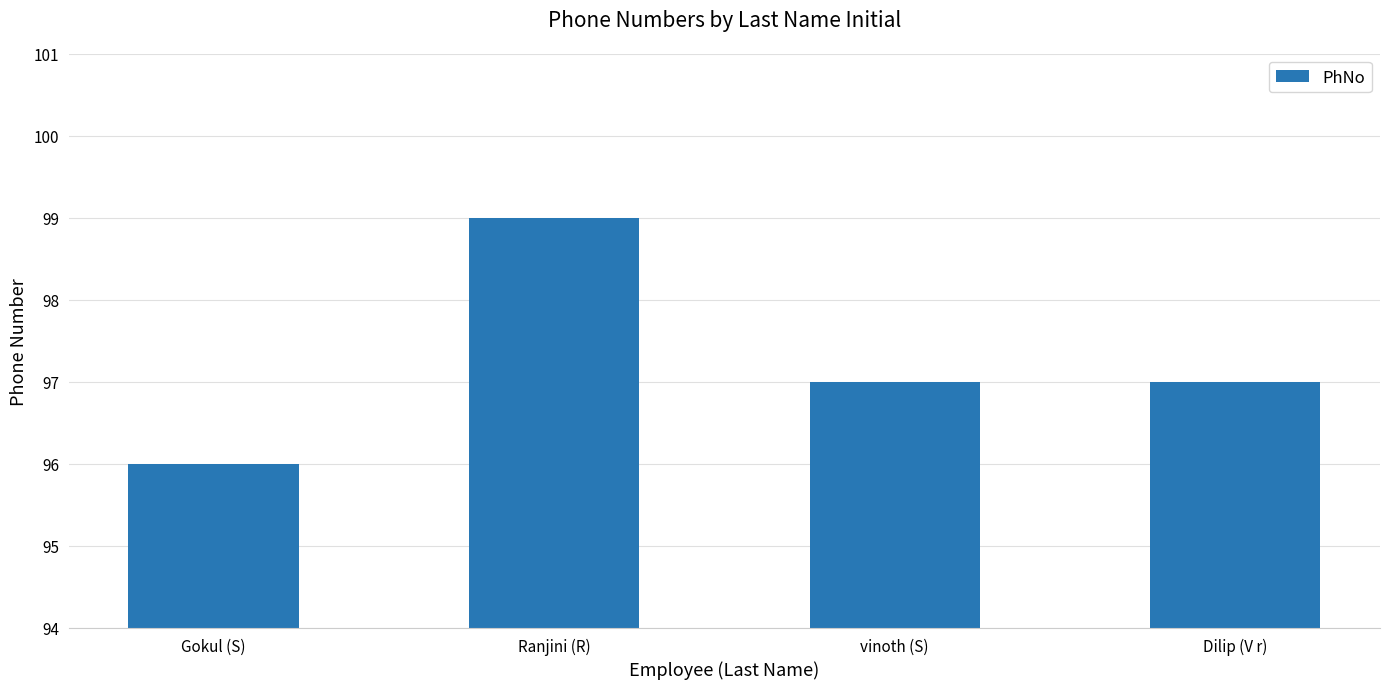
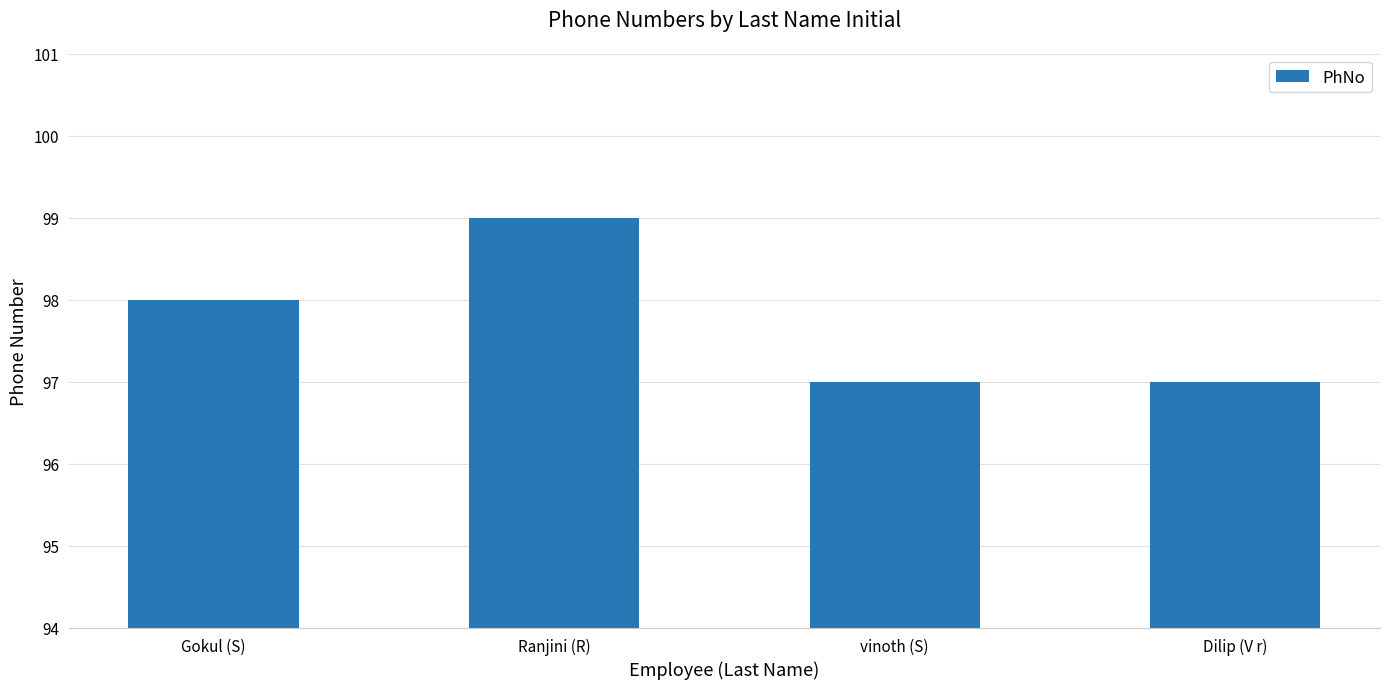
  {
-   "Gokul (S)": 96,
+   "Gokul (S)": 98,
    "Ranjini (R)": 99,
    "vinoth (S)": 97,
    "Dilip (V r)": 97
  }
